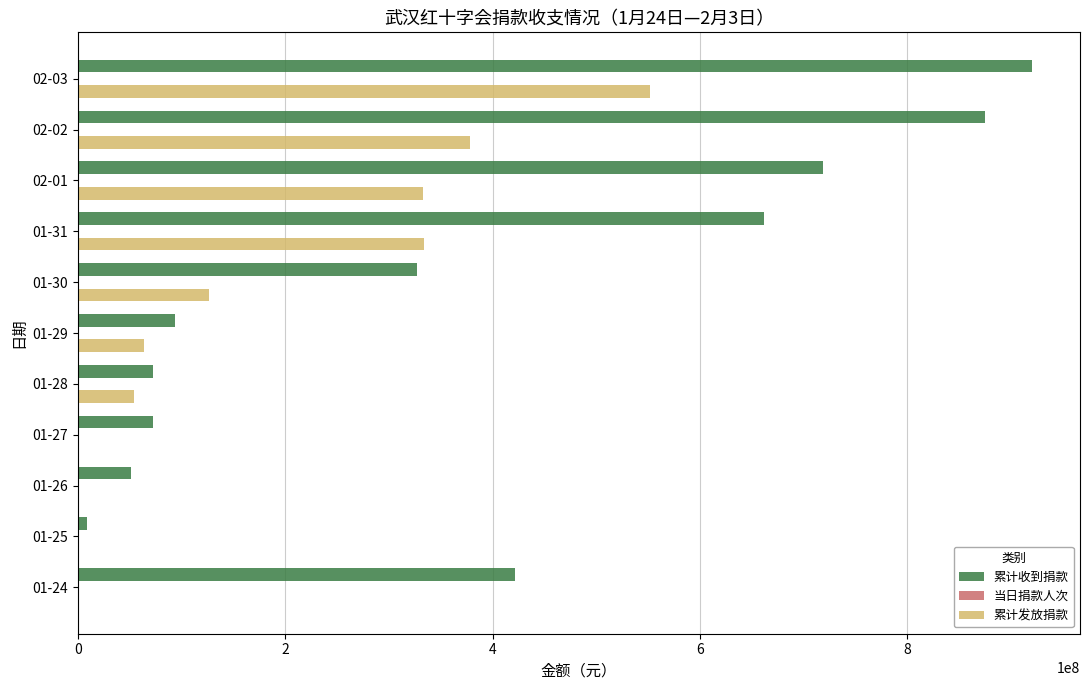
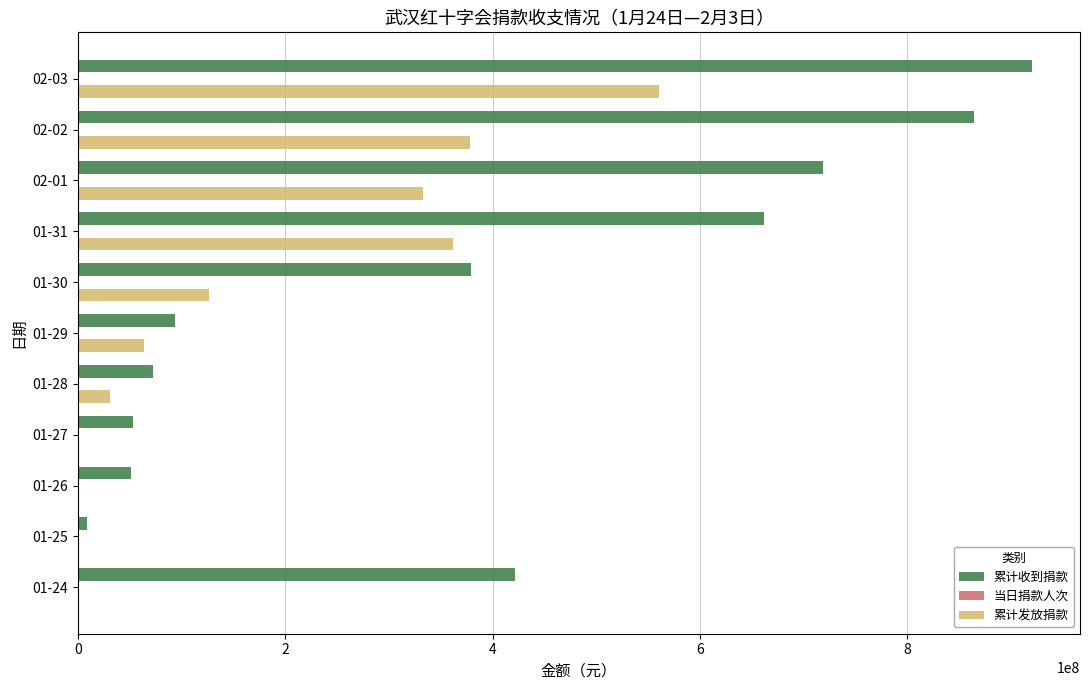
  {
    "累计收到捐款": {
      "02-03": 920000000,
-     "02-02": 875000000,
+     "02-02": 864000000,
      "02-01": 719000000,
      "01-31": 662000000,
-     "01-30": 327000000,
+     "01-30": 379000000,
      "01-29": 94000000,
      "01-28": 72000000,
-     "01-27": 73000000,
+     "01-27": 53000000,
      "01-26": 51000000,
      "01-25": 8000000,
      "01-24": 422000000
    },
    "当日捐款人次": {
      "01-29": 0
    },
    "累计发放捐款": {
-     "02-03": 552000000,
+     "02-03": 561000000,
      "02-02": 378000000,
      "02-01": 333000000,
-     "01-31": 334000000,
+     "01-31": 362000000,
      "01-30": 127000000,
      "01-29": 63000000,
-     "01-28": 54000000,
+     "01-28": 31000000,
      "01-27": 0,
      "01-26": 0,
      "01-25": 0,
      "01-24": 0
    }
  }
